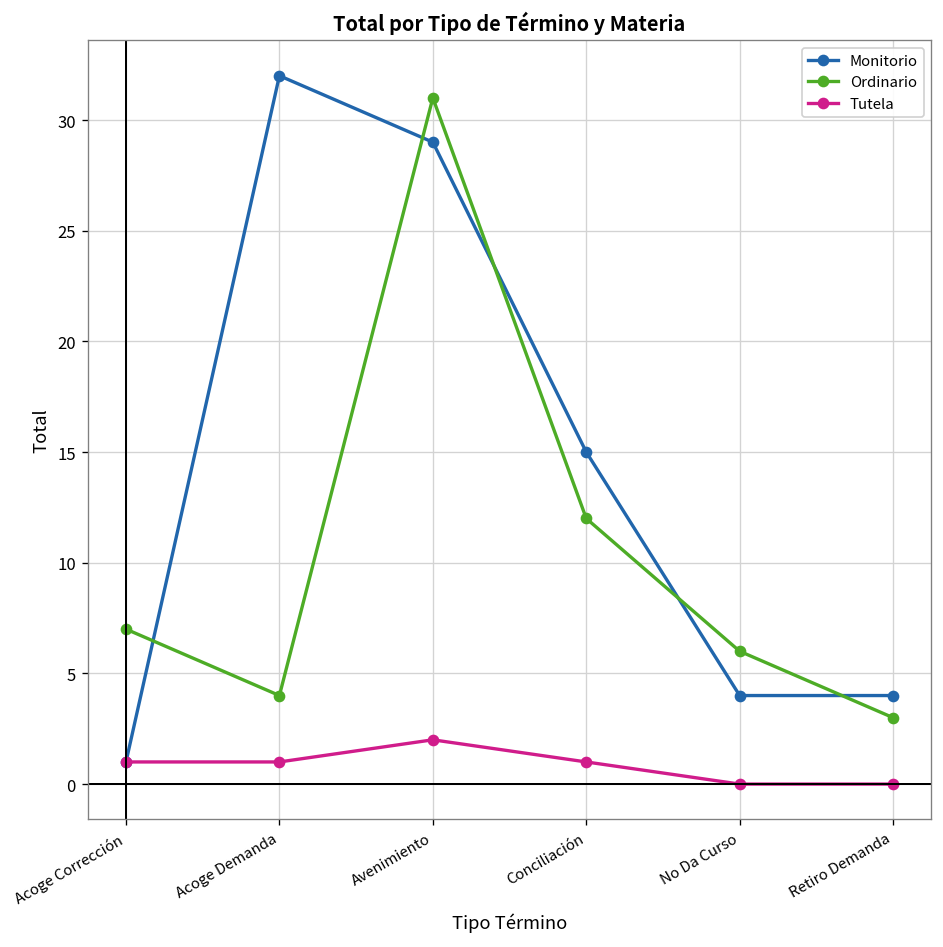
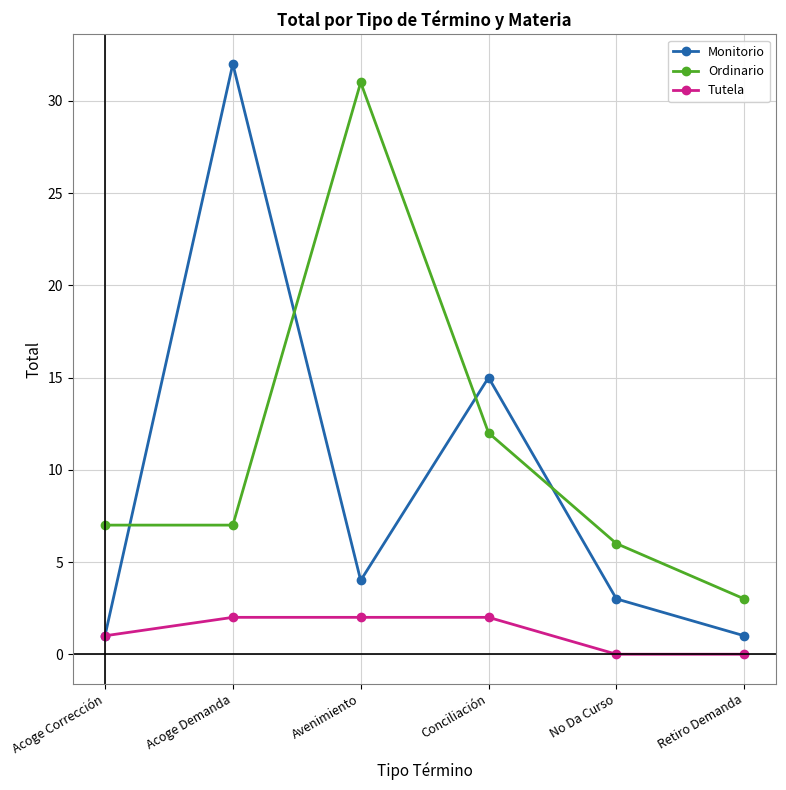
  {
    "Monitorio": {
      "Acoge Demanda": 32,
-     "Avenimiento": 29,
+     "Avenimiento": 4,
      "Conciliación": 15,
-     "No Da Curso": 4,
-     "Retiro Demanda": 4
+     "No Da Curso": 3,
+     "Retiro Demanda": 1
    },
    "Ordinario": {
      "Acoge Corrección": 7,
-     "Acoge Demanda": 4,
+     "Acoge Demanda": 7,
      "Avenimiento": 31,
      "Conciliación": 12,
      "No Da Curso": 6,
      "Retiro Demanda": 3
    },
    "Tutela": {
-     "Acoge Demanda": 1,
+     "Acoge Demanda": 2,
      "Avenimiento": 2,
-     "Conciliación": 1,
+     "Conciliación": 2,
      "No Da Curso": 0,
      "Retiro Demanda": 0
    }
  }
